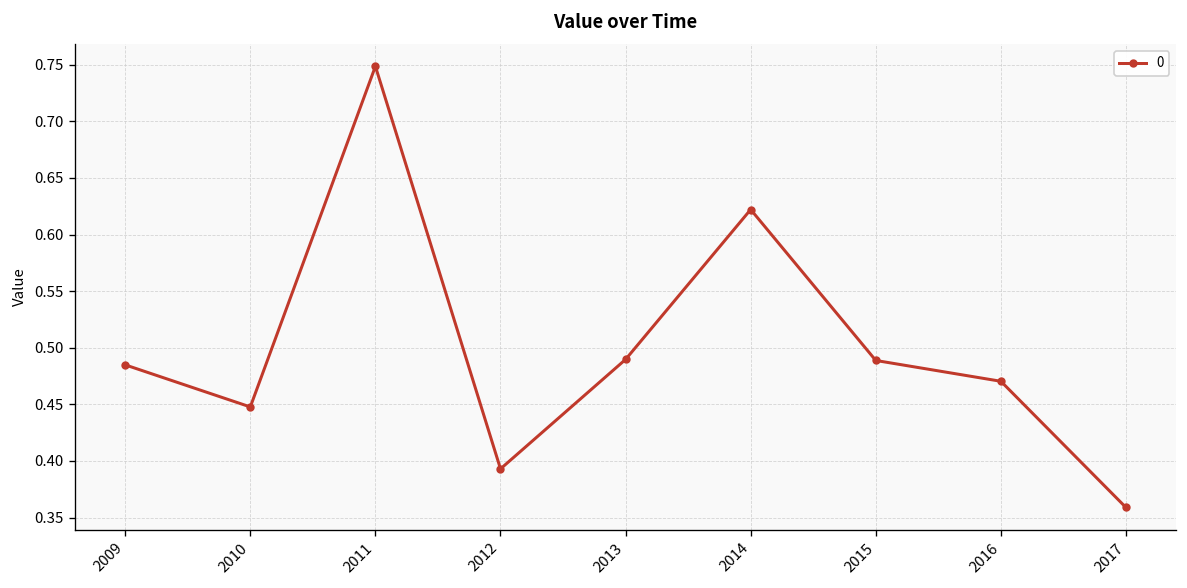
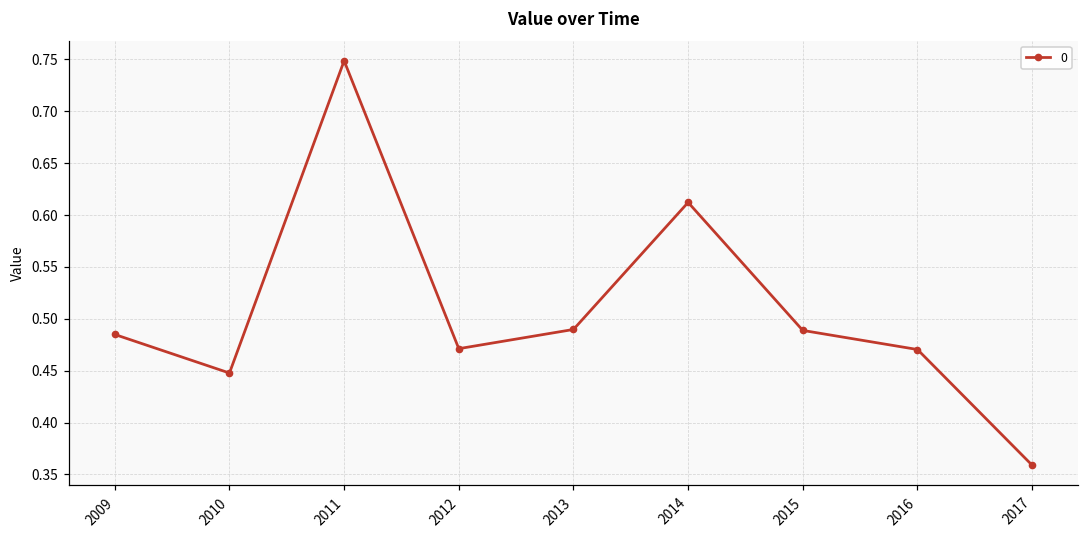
  {
    "2009": 0.48,
    "2010": 0.45,
    "2011": 0.75,
-   "2012": 0.39,
+   "2012": 0.47,
    "2013": 0.49,
-   "2014": 0.62,
+   "2014": 0.61,
    "2015": 0.49,
    "2016": 0.47,
    "2017": 0.36
  }
